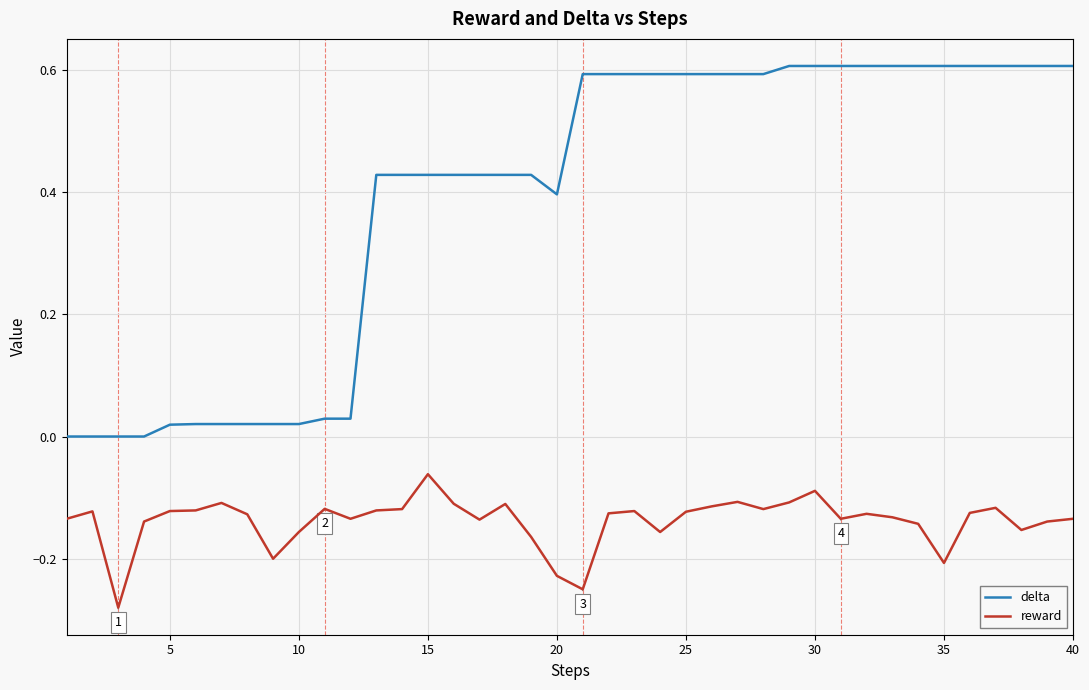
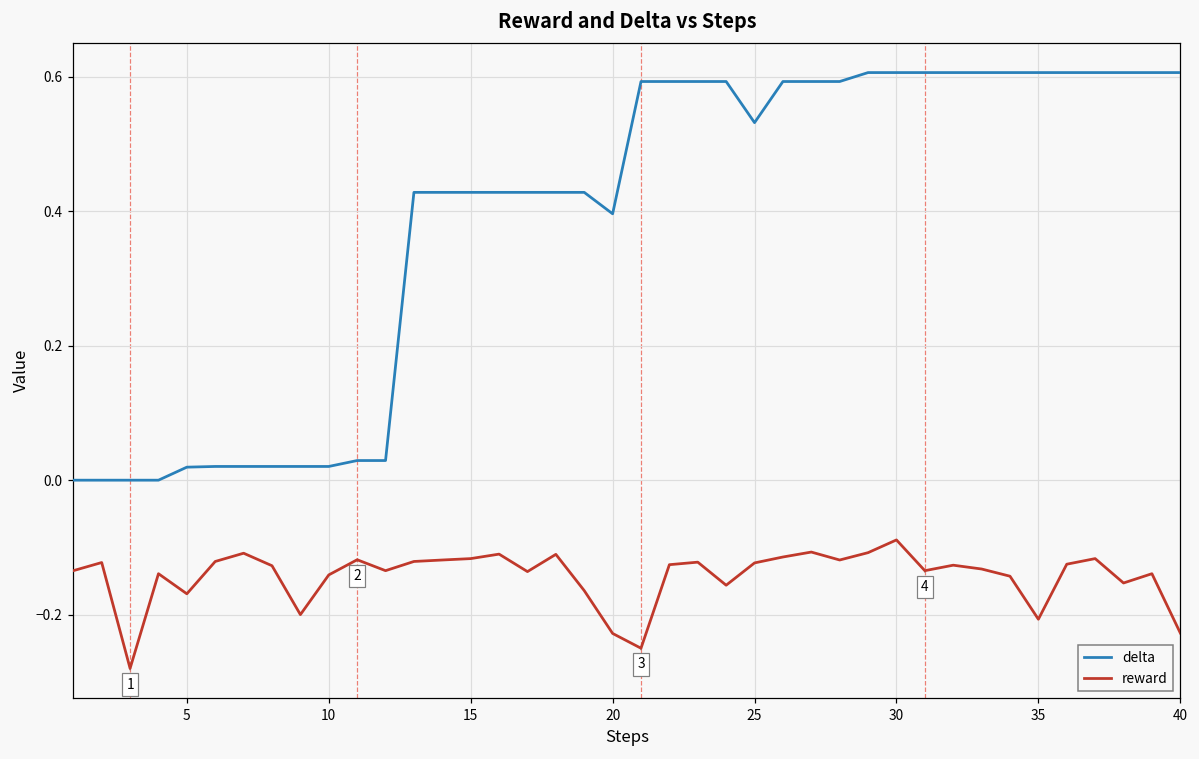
  {
    "delta": {
      "5": 0.02,
      "10": 0.02,
      "15": 0.43,
      "20": 0.40,
-     "25": 0.59,
+     "25": 0.53,
      "30": 0.61,
      "35": 0.61,
      "40": 0.61
    },
    "reward": {
-     "5": -0.12,
-     "10": -0.16,
-     "15": -0.06,
+     "5": -0.17,
+     "10": -0.14,
+     "15": -0.12,
      "20": -0.23,
      "25": -0.12,
      "30": -0.09,
      "35": -0.21,
-     "40": -0.13
+     "40": -0.23
    }
  }
